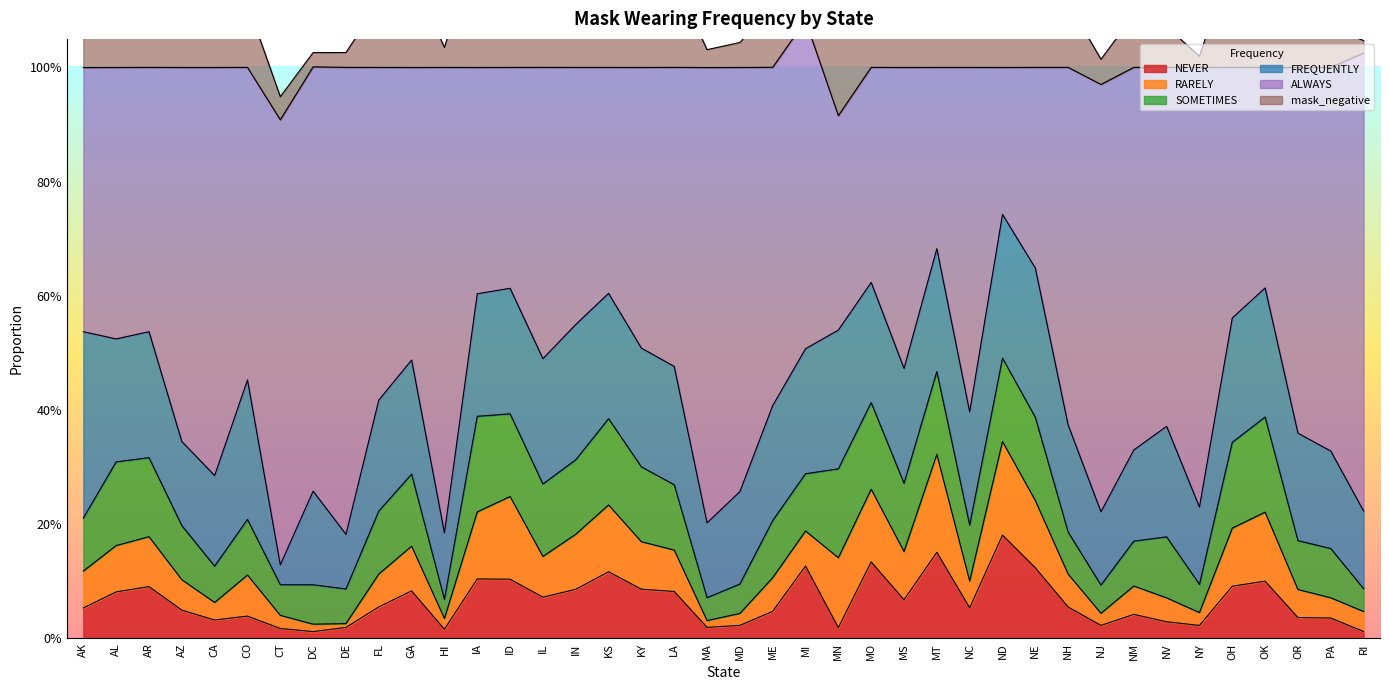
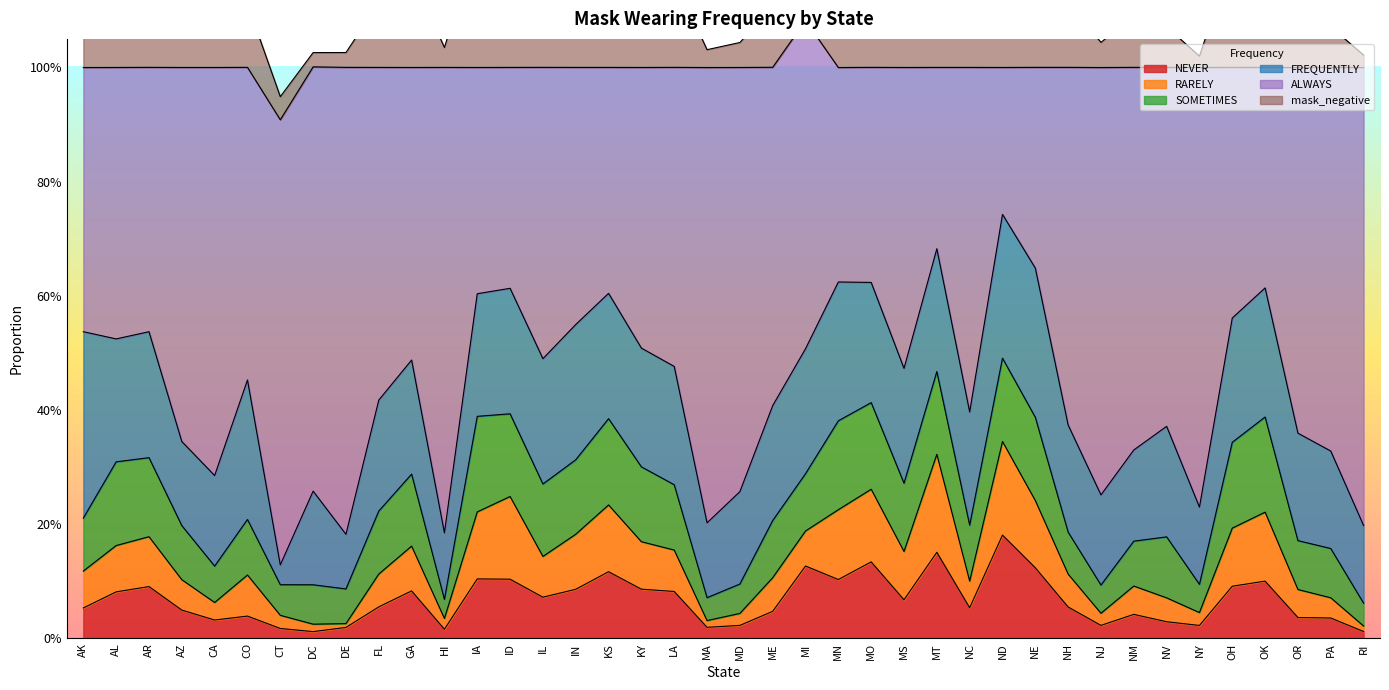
  {
    "NEVER": {
      "AK": "5%",
      "AL": "8%",
      "AR": "9%",
      "AZ": "5%",
      "CA": "3%",
      "CO": "4%",
      "CT": "2%",
      "DC": "1%",
      "DE": "2%",
      "FL": "6%",
      "GA": "8%",
      "HI": "2%",
      "IA": "10%",
      "ID": "10%",
      "IL": "7%",
      "IN": "9%",
      "KS": "12%",
      "KY": "9%",
      "LA": "8%",
      "MA": "2%",
      "MD": "2%",
      "ME": "5%",
      "MI": "13%",
-     "MN": "2%",
+     "MN": "10%",
      "MO": "13%",
      "MS": "7%",
      "MT": "15%",
      "NC": "5%",
      "ND": "18%",
      "NE": "12%",
      "NH": "6%",
      "NJ": "2%",
      "NM": "4%",
      "NV": "3%",
      "NY": "2%",
      "OH": "9%",
      "OK": "10%",
      "OR": "4%",
      "PA": "4%",
      "RI": "1%"
    },
    "RARELY": {
      "AK": "6%",
      "AL": "8%",
      "AR": "9%",
      "AZ": "5%",
      "CA": "3%",
      "CO": "7%",
      "CT": "2%",
      "DC": "1%",
      "DE": "1%",
      "FL": "6%",
      "GA": "8%",
      "HI": "2%",
      "IA": "12%",
      "ID": "14%",
      "IL": "7%",
      "IN": "10%",
      "KS": "12%",
      "KY": "8%",
      "LA": "7%",
      "MA": "1%",
      "MD": "2%",
      "ME": "6%",
      "MI": "6%",
      "MN": "12%",
      "MO": "13%",
      "MS": "8%",
      "MT": "17%",
      "NC": "5%",
      "ND": "16%",
      "NE": "12%",
      "NH": "6%",
      "NJ": "2%",
      "NM": "5%",
      "NV": "4%",
      "NY": "2%",
      "OH": "10%",
      "OK": "12%",
      "OR": "5%",
      "PA": "4%",
-     "RI": "4%"
+     "RI": "1%"
    },
    "SOMETIMES": {
      "AK": "9%",
      "AL": "15%",
      "AR": "14%",
      "AZ": "9%",
      "CA": "6%",
      "CO": "10%",
      "CT": "5%",
      "DC": "7%",
      "DE": "6%",
      "FL": "11%",
      "GA": "13%",
      "HI": "3%",
      "IA": "17%",
      "ID": "14%",
      "IL": "13%",
      "IN": "13%",
      "KS": "15%",
      "KY": "13%",
      "LA": "11%",
      "MA": "4%",
      "MD": "5%",
      "ME": "10%",
      "MI": "10%",
      "MN": "16%",
      "MO": "15%",
      "MS": "12%",
      "MT": "14%",
      "NC": "10%",
      "ND": "15%",
      "NE": "15%",
      "NH": "7%",
      "NJ": "5%",
      "NM": "8%",
      "NV": "11%",
      "NY": "5%",
      "OH": "15%",
      "OK": "17%",
      "OR": "9%",
      "PA": "9%",
      "RI": "4%"
    },
    "FREQUENTLY": {
      "AK": "33%",
      "AL": "22%",
      "AR": "22%",
      "AZ": "15%",
      "CA": "16%",
      "CO": "24%",
      "CT": "3%",
      "DC": "16%",
      "DE": "10%",
      "FL": "19%",
      "GA": "20%",
      "HI": "12%",
      "IA": "21%",
      "ID": "22%",
      "IL": "22%",
      "IN": "24%",
      "KS": "22%",
      "KY": "21%",
      "LA": "21%",
      "MA": "13%",
      "MD": "16%",
      "ME": "20%",
      "MI": "22%",
      "MN": "24%",
      "MO": "21%",
      "MS": "20%",
      "MT": "22%",
      "NC": "20%",
      "ND": "25%",
      "NE": "26%",
      "NH": "19%",
-     "NJ": "13%",
+     "NJ": "16%",
      "NM": "16%",
      "NV": "19%",
      "NY": "14%",
      "OH": "22%",
      "OK": "23%",
      "OR": "19%",
      "PA": "17%",
      "RI": "14%"
    },
    "ALWAYS": {
      "AK": "46%",
      "AL": "48%",
      "AR": "46%",
      "AZ": "66%",
      "CA": "71%",
      "CO": "55%",
      "CT": "78%",
      "DC": "74%",
      "DE": "82%",
      "FL": "58%",
      "GA": "51%",
      "HI": "82%",
      "IA": "40%",
      "ID": "39%",
      "IL": "51%",
      "IN": "45%",
      "KS": "40%",
      "KY": "49%",
      "LA": "52%",
      "MA": "80%",
      "MD": "74%",
      "ME": "59%",
      "MN": "38%",
      "MO": "38%",
      "MS": "53%",
      "MT": "32%",
      "NC": "60%",
      "ND": "26%",
      "NE": "35%",
      "NH": "63%",
      "NJ": "75%",
      "NM": "67%"
    },
    "mask_negative": {
      "CT": "4%",
      "DC": "2%",
      "DE": "3%",
      "HI": "3%",
      "MA": "3%",
      "MD": "4%",
      "NJ": "4%"
    }
  }
